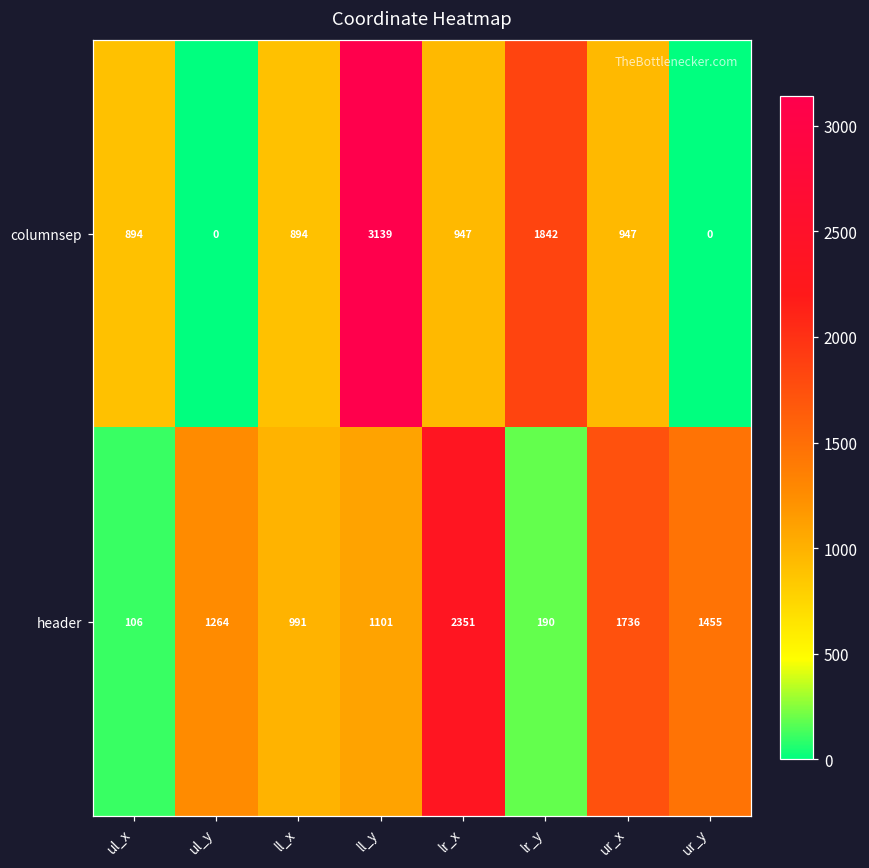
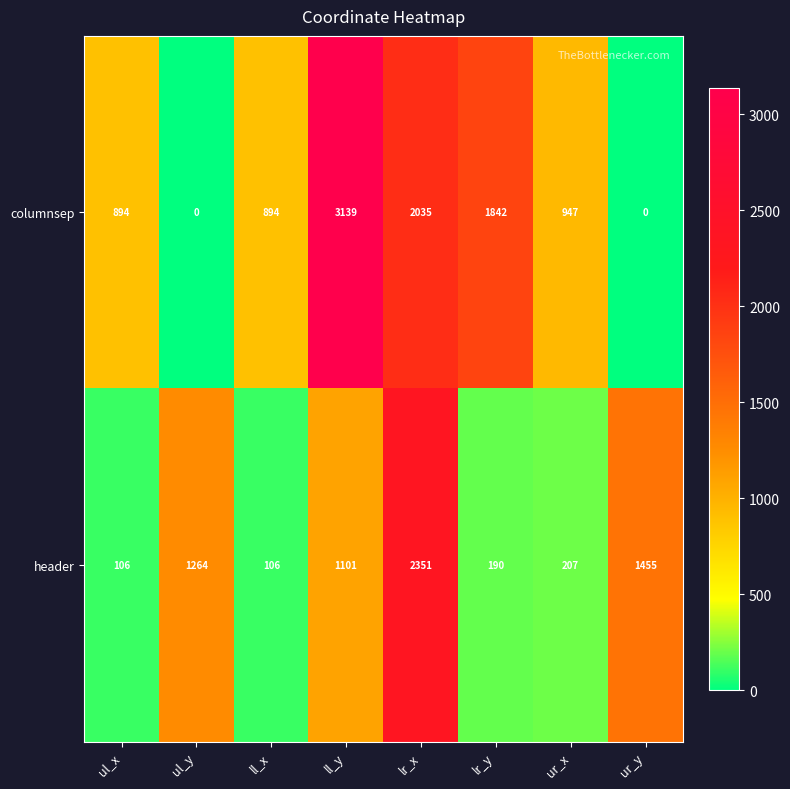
  {
    "columnsep": {
      "ul_x": 894,
      "ul_y": 0,
      "ll_x": 894,
      "ll_y": 3139,
-     "lr_x": 947,
+     "lr_x": 2035,
      "lr_y": 1842,
      "ur_x": 947
    },
    "header": {
      "ul_x": 106,
      "ul_y": 1264,
-     "ll_x": 991,
+     "ll_x": 106,
      "ll_y": 1101,
      "lr_x": 2351,
      "lr_y": 190,
-     "ur_x": 1736,
+     "ur_x": 207,
      "ur_y": 1455
    }
  }
